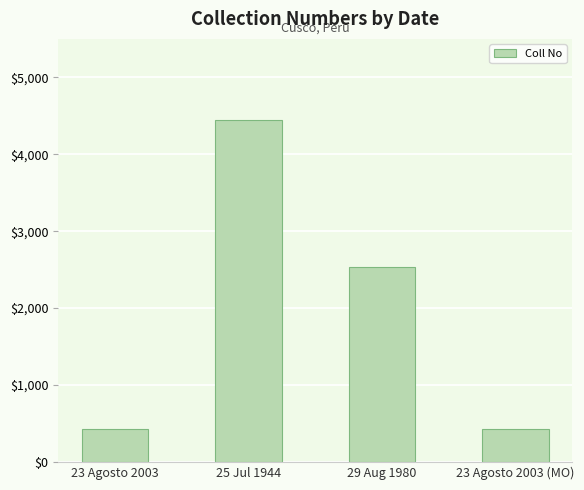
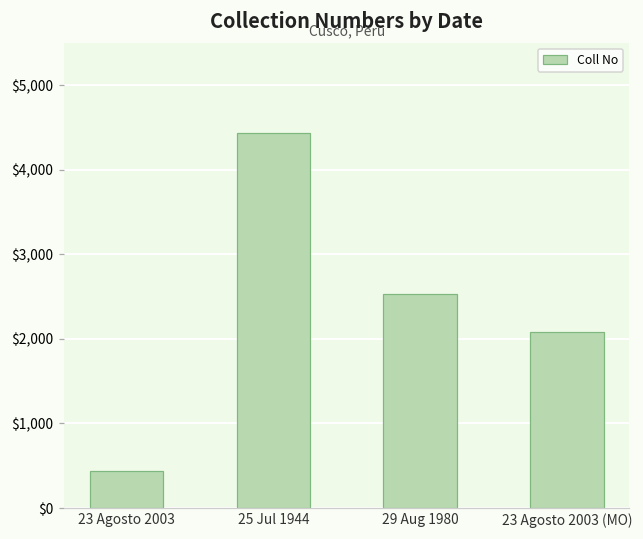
  {
    "23 Agosto 2003": "$400",
    "25 Jul 1944": "$4,400",
    "29 Aug 1980": "$2,500",
-   "23 Agosto 2003 (MO)": "$400"
+   "23 Agosto 2003 (MO)": "$2,100"
  }
